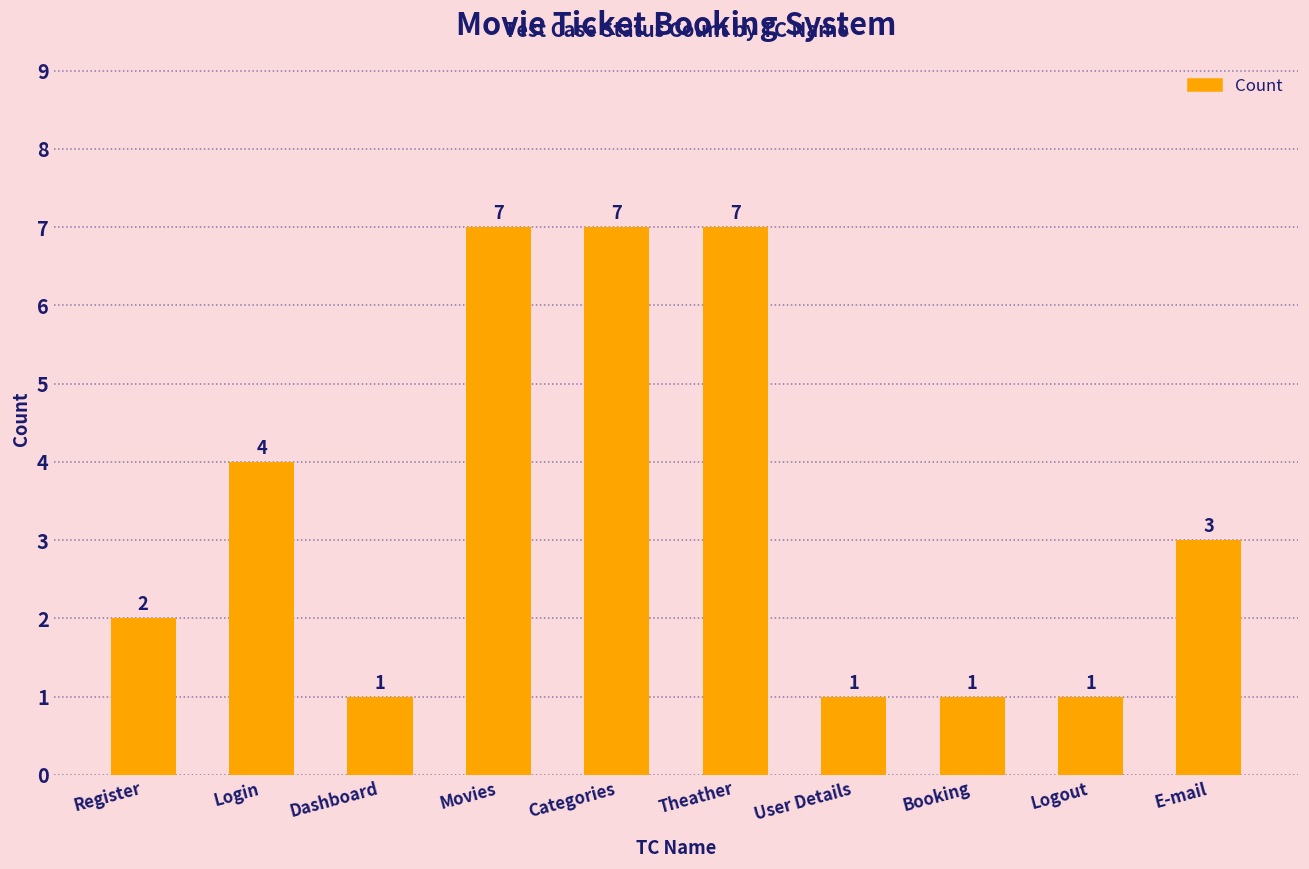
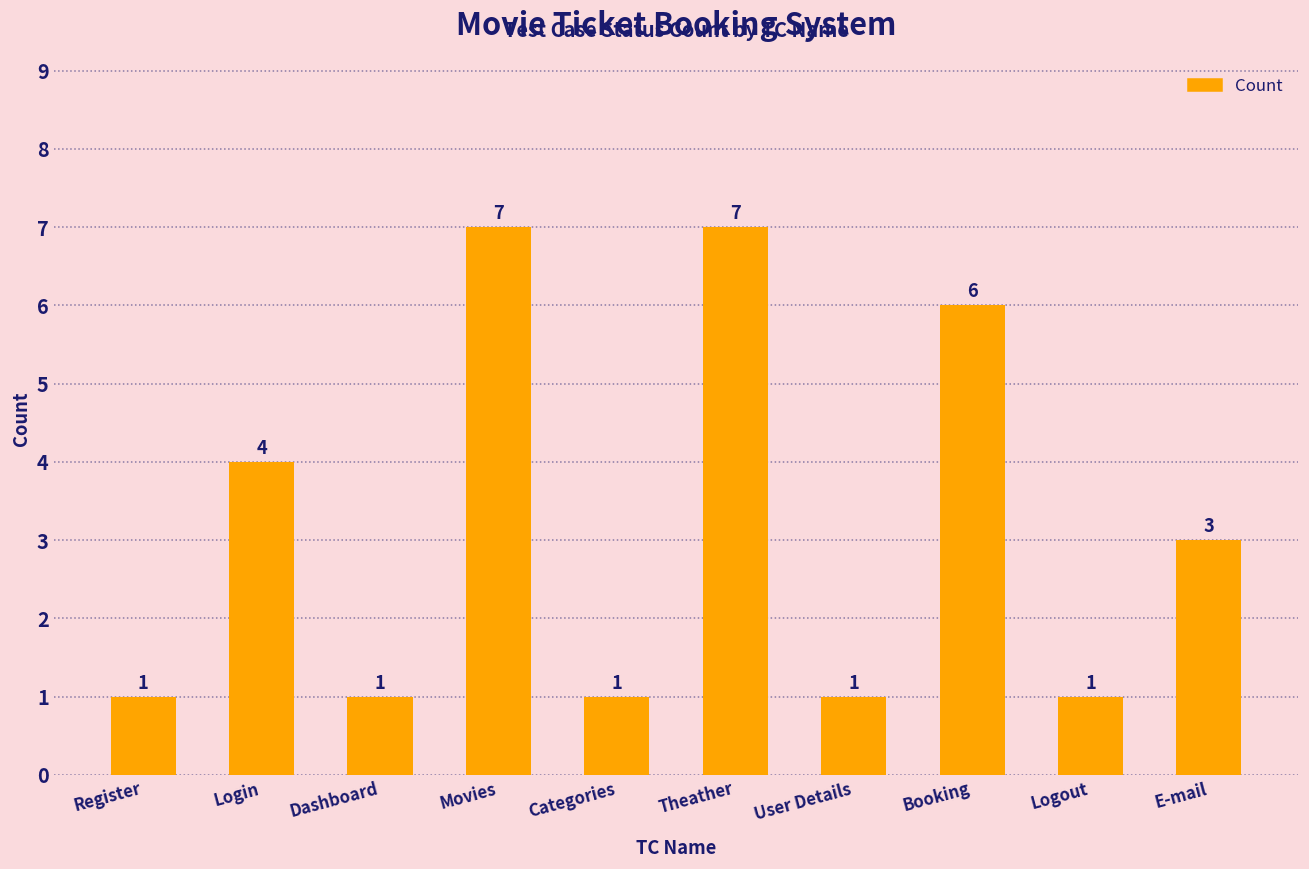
  {
-   "Register": 2,
+   "Register": 1,
    "Login": 4,
    "Dashboard": 1,
    "Movies": 7,
-   "Categories": 7,
+   "Categories": 1,
    "Theather": 7,
    "User Details": 1,
-   "Booking": 1,
+   "Booking": 6,
    "Logout": 1,
    "E-mail": 3
  }
